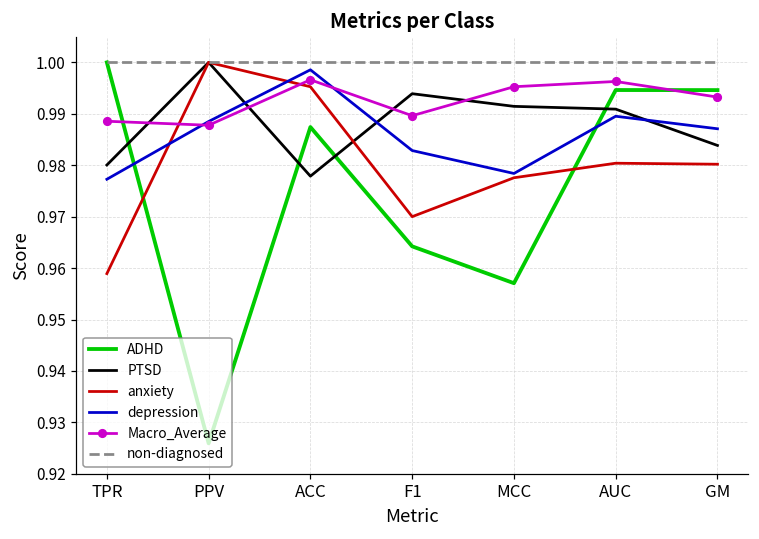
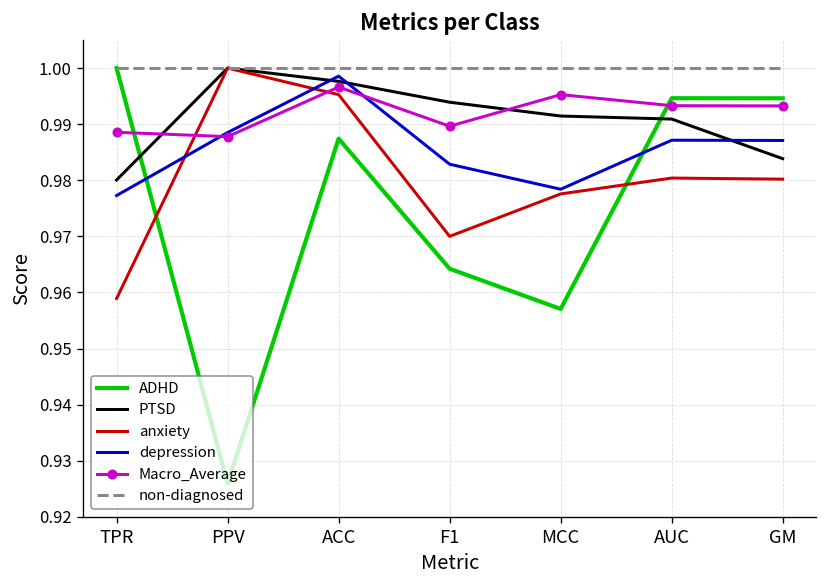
  {
    "ADHD": {
      "ACC": 0.987,
      "F1": 0.964,
      "MCC": 0.957,
      "AUC": 0.995,
      "GM": 0.995
    },
    "PTSD": {
      "TPR": 0.980,
-     "ACC": 0.978,
+     "ACC": 0.998,
      "F1": 0.994,
      "MCC": 0.991,
      "AUC": 0.991,
      "GM": 0.984
    },
    "anxiety": {
      "TPR": 0.959,
      "ACC": 0.995,
      "F1": 0.970,
      "MCC": 0.978,
      "AUC": 0.980,
      "GM": 0.980
    },
    "depression": {
      "TPR": 0.977,
      "PPV": 0.989,
      "ACC": 0.999,
      "F1": 0.983,
      "MCC": 0.978,
-     "AUC": 0.990,
+     "AUC": 0.987,
      "GM": 0.987
    },
    "Macro_Average": {
      "TPR": 0.989,
      "PPV": 0.988,
      "ACC": 0.997,
      "F1": 0.990,
      "MCC": 0.995,
-     "AUC": 0.996,
+     "AUC": 0.993,
      "GM": 0.993
    },
    "non-diagnosed": {
      "ACC": 1.000,
      "F1": 1.000,
      "MCC": 1.000,
      "AUC": 1.000,
      "GM": 1.000
    }
  }
